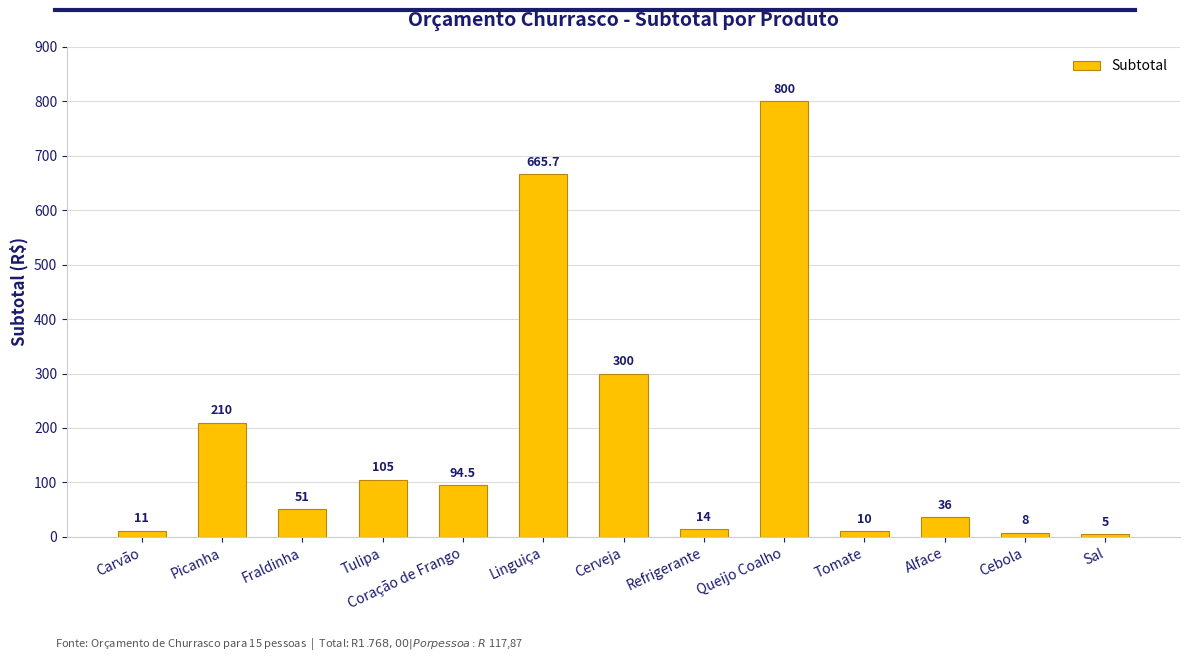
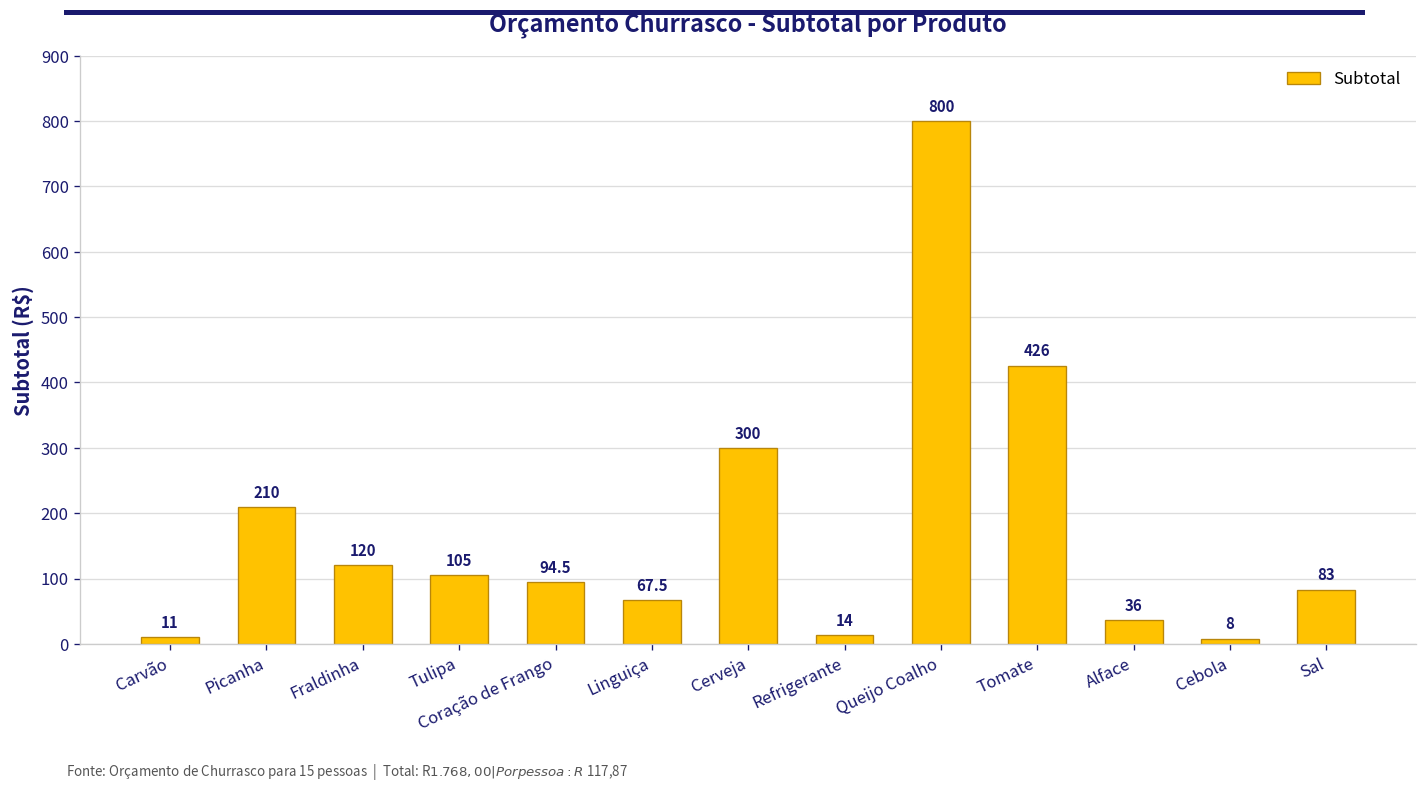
  {
    "Carvão": 11,
    "Picanha": 210,
-   "Fraldinha": 51,
+   "Fraldinha": 120,
    "Tulipa": 105,
    "Coração de Frango": 94.5,
-   "Linguiça": 665.7,
+   "Linguiça": 67.5,
    "Cerveja": 300,
    "Refrigerante": 14,
    "Queijo Coalho": 800,
-   "Tomate": 10,
+   "Tomate": 426,
    "Alface": 36,
    "Cebola": 8,
-   "Sal": 5
+   "Sal": 83
  }
